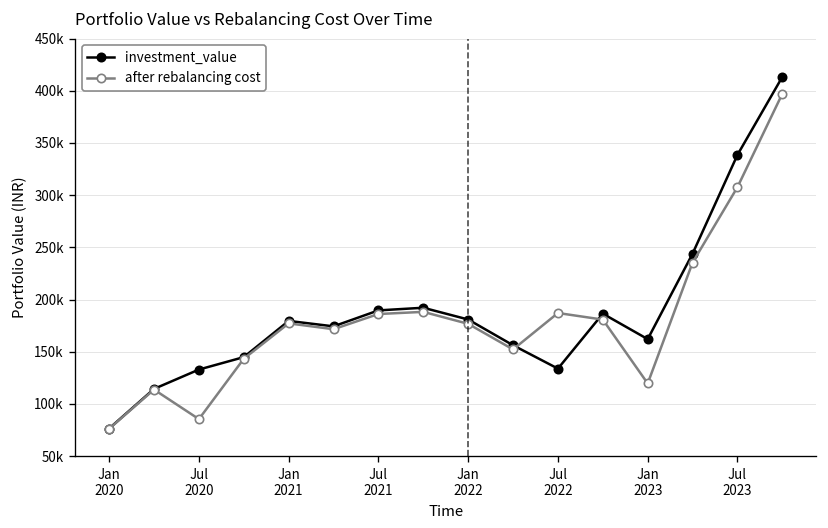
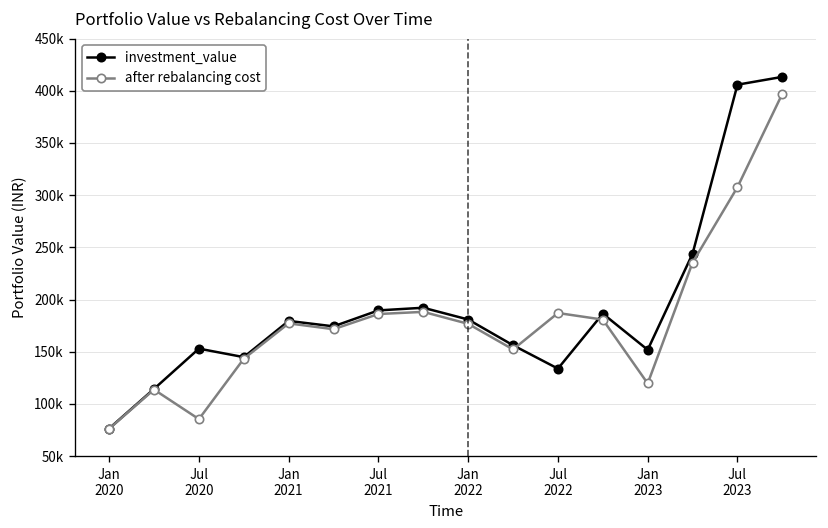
  {
    "investment_value": {
-     "Jul 2020": 130000,
+     "Jul 2020": 150000,
      "Jul 2021": 190000,
      "Jan 2022": 180000,
      "Jul 2022": 130000,
-     "Jan 2023": 160000,
-     "Jul 2023": 340000
+     "Jan 2023": 150000,
+     "Jul 2023": 410000
    },
    "after rebalancing cost": {
      "Jul 2020": 90000,
      "Jul 2021": 190000,
      "Jan 2022": 180000,
      "Jul 2022": 190000,
      "Jan 2023": 120000,
      "Jul 2023": 310000
    }
  }
